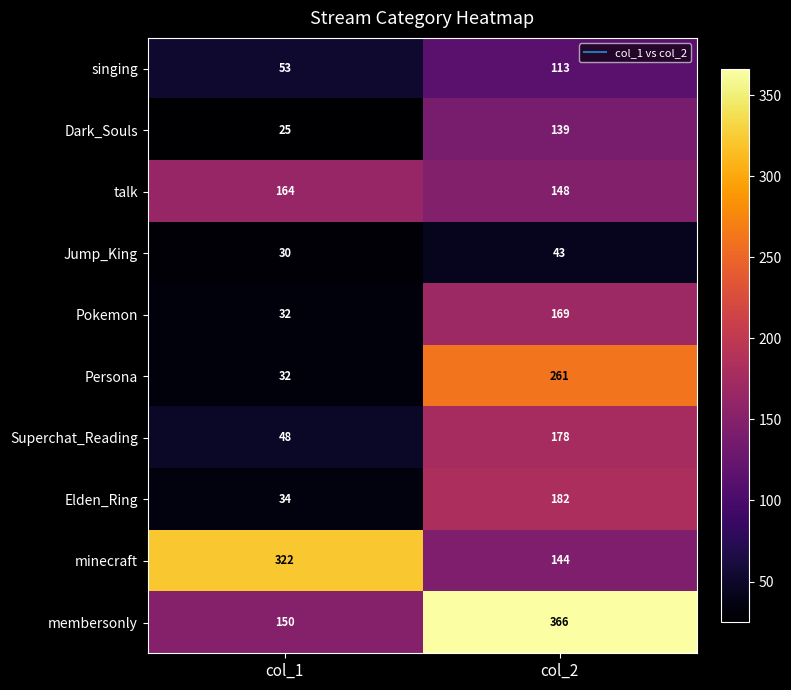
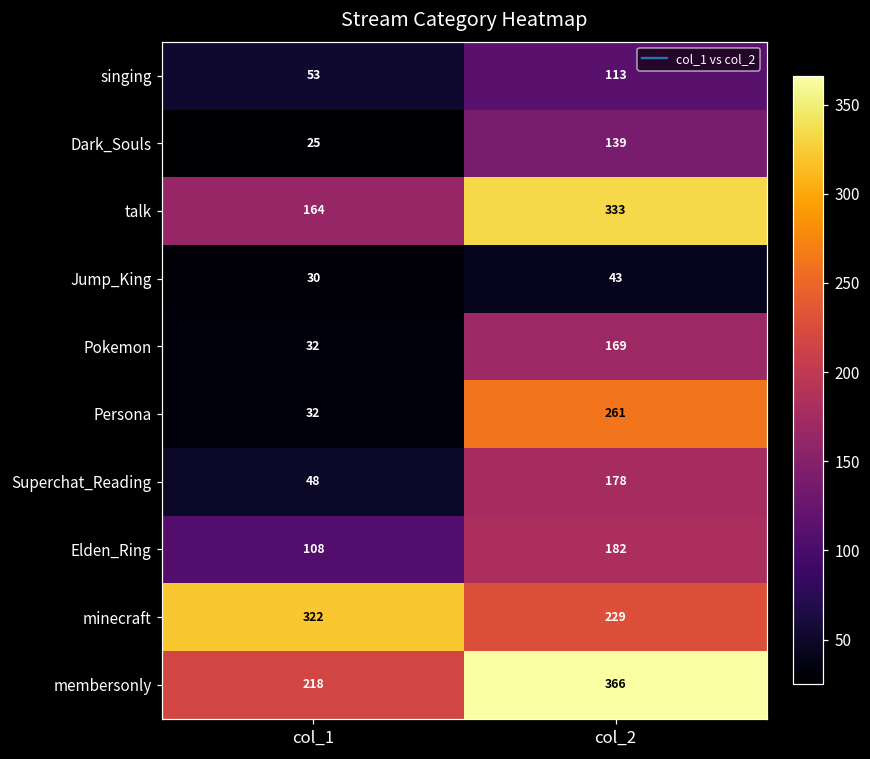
  {
    "singing": {
      "col_1": 53,
      "col_2": 113
    },
    "Dark_Souls": {
      "col_1": 25,
      "col_2": 139
    },
    "talk": {
      "col_1": 164,
-     "col_2": 148
+     "col_2": 333
    },
    "Jump_King": {
      "col_1": 30,
      "col_2": 43
    },
    "Pokemon": {
      "col_1": 32,
      "col_2": 169
    },
    "Persona": {
      "col_1": 32,
      "col_2": 261
    },
    "Superchat_Reading": {
      "col_1": 48,
      "col_2": 178
    },
    "Elden_Ring": {
-     "col_1": 34,
+     "col_1": 108,
      "col_2": 182
    },
    "minecraft": {
      "col_1": 322,
-     "col_2": 144
+     "col_2": 229
    },
    "membersonly": {
-     "col_1": 150,
+     "col_1": 218,
      "col_2": 366
    }
  }
